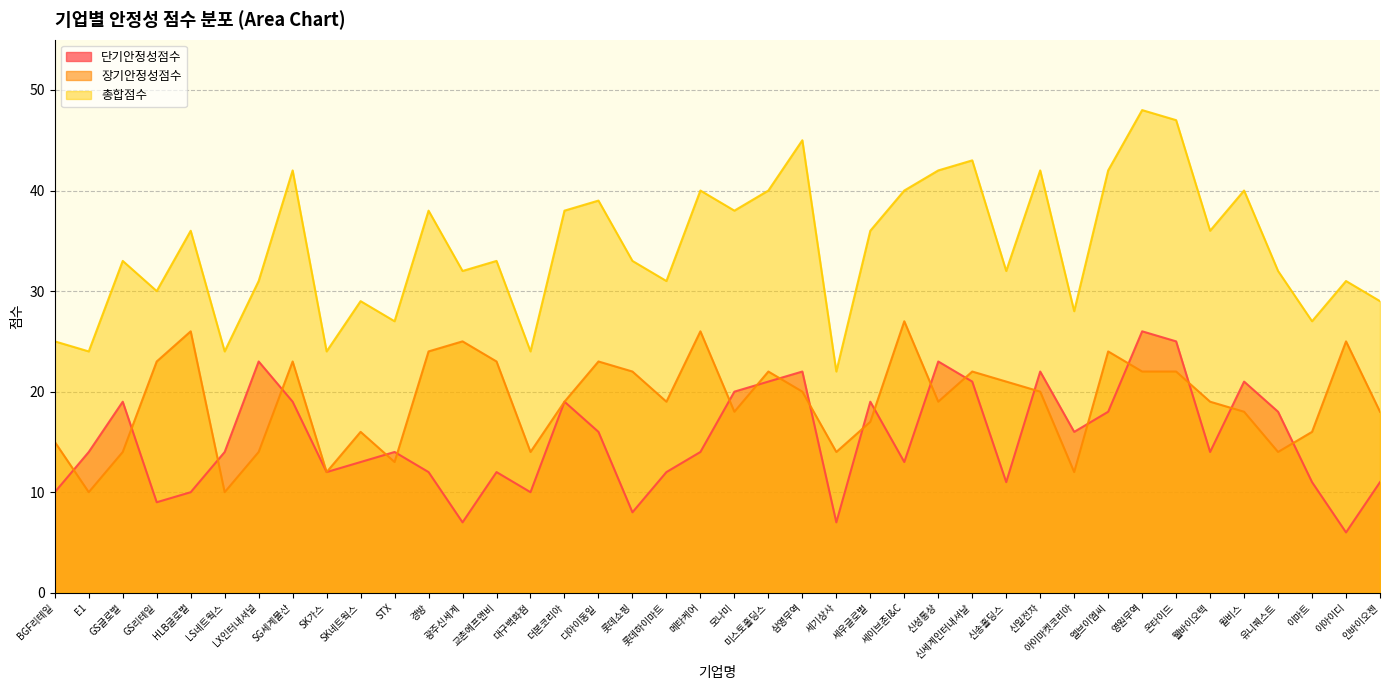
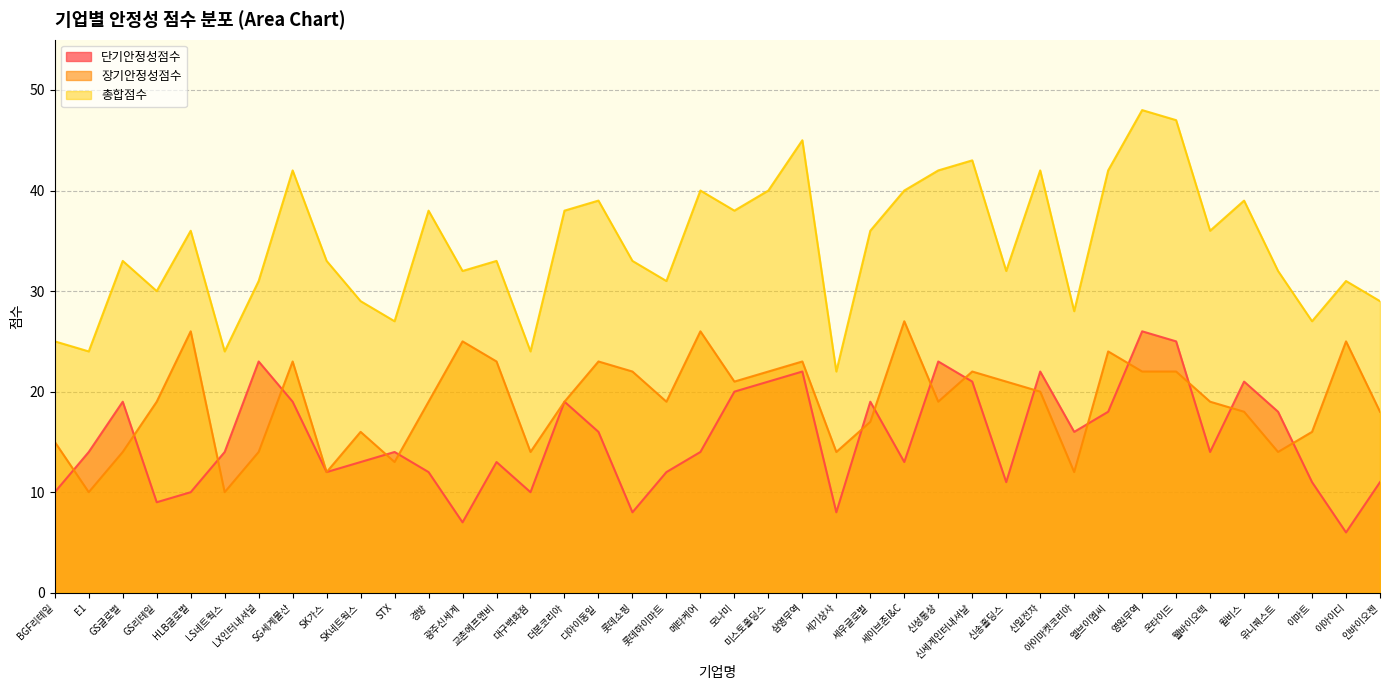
  {
    "단기안정성점수": {
      "BGF리테일": 10,
      "E1": 14,
      "GS글로벌": 19,
      "GS리테일": 9,
      "HLB글로벌": 10,
      "LS네트웍스": 14,
      "LX인터내셔널": 23,
      "SG세계물산": 19,
      "SK네트웍스": 13,
      "STX": 14,
      "경방": 12,
      "광주신세계": 7,
-     "교촌에프앤비": 12,
+     "교촌에프앤비": 13,
      "대구백화점": 10,
      "디아이동일": 16,
      "롯데쇼핑": 8,
      "롯데하이마트": 12,
      "메타케어": 14,
      "모나미": 20,
      "미스토홀딩스": 21,
      "삼영무역": 22,
-     "세기상사": 7,
+     "세기상사": 8,
      "세우글로벌": 19,
      "세이브존I&C": 13,
      "신성통상": 23,
      "신세계인터내셔날": 21,
      "신송홀딩스": 11,
      "신일전자": 22,
      "아이마켓코리아": 16,
      "엘브이엠씨": 18,
      "영원무역": 26,
      "온타이드": 25,
      "웰바이오텍": 14,
      "윌비스": 21,
      "유니퀘스트": 18,
      "이마트": 11,
      "이아이디": 6,
      "인바이오젠": 11
    },
    "장기안정성점수": {
      "BGF리테일": 15,
      "E1": 10,
      "GS글로벌": 14,
-     "GS리테일": 23,
+     "GS리테일": 19,
      "HLB글로벌": 26,
      "LS네트웍스": 10,
      "LX인터내셔널": 14,
      "SG세계물산": 23,
      "SK네트웍스": 16,
      "STX": 13,
-     "경방": 24,
+     "경방": 19,
      "광주신세계": 25,
      "교촌에프앤비": 23,
      "대구백화점": 14,
      "디아이동일": 23,
      "롯데쇼핑": 22,
      "롯데하이마트": 19,
      "메타케어": 26,
-     "모나미": 18,
+     "모나미": 21,
      "미스토홀딩스": 22,
-     "삼영무역": 20,
+     "삼영무역": 23,
      "세기상사": 14,
      "세우글로벌": 17,
      "세이브존I&C": 27,
      "신성통상": 19,
      "신세계인터내셔날": 22,
      "신송홀딩스": 21,
      "신일전자": 20,
      "아이마켓코리아": 12,
      "엘브이엠씨": 24,
      "영원무역": 22,
      "온타이드": 22,
      "웰바이오텍": 19,
      "윌비스": 18,
      "유니퀘스트": 14,
      "이마트": 16,
      "이아이디": 25,
      "인바이오젠": 18
    },
    "총합점수": {
      "BGF리테일": 25,
      "E1": 24,
      "GS글로벌": 33,
      "GS리테일": 30,
      "HLB글로벌": 36,
      "LS네트웍스": 24,
      "LX인터내셔널": 31,
      "SG세계물산": 42,
-     "SK가스": 24,
+     "SK가스": 33,
      "SK네트웍스": 29,
      "STX": 27,
      "경방": 38,
      "광주신세계": 32,
      "교촌에프앤비": 33,
      "대구백화점": 24,
      "더본코리아": 38,
      "디아이동일": 39,
      "롯데쇼핑": 33,
      "롯데하이마트": 31,
      "메타케어": 40,
      "모나미": 38,
      "미스토홀딩스": 40,
      "삼영무역": 45,
      "세기상사": 22,
      "세우글로벌": 36,
      "세이브존I&C": 40,
      "신성통상": 42,
      "신세계인터내셔날": 43,
      "신송홀딩스": 32,
      "신일전자": 42,
      "아이마켓코리아": 28,
      "엘브이엠씨": 42,
      "영원무역": 48,
      "온타이드": 47,
      "웰바이오텍": 36,
-     "윌비스": 40,
+     "윌비스": 39,
      "유니퀘스트": 32,
      "이마트": 27,
      "이아이디": 31,
      "인바이오젠": 29
    }
  }
